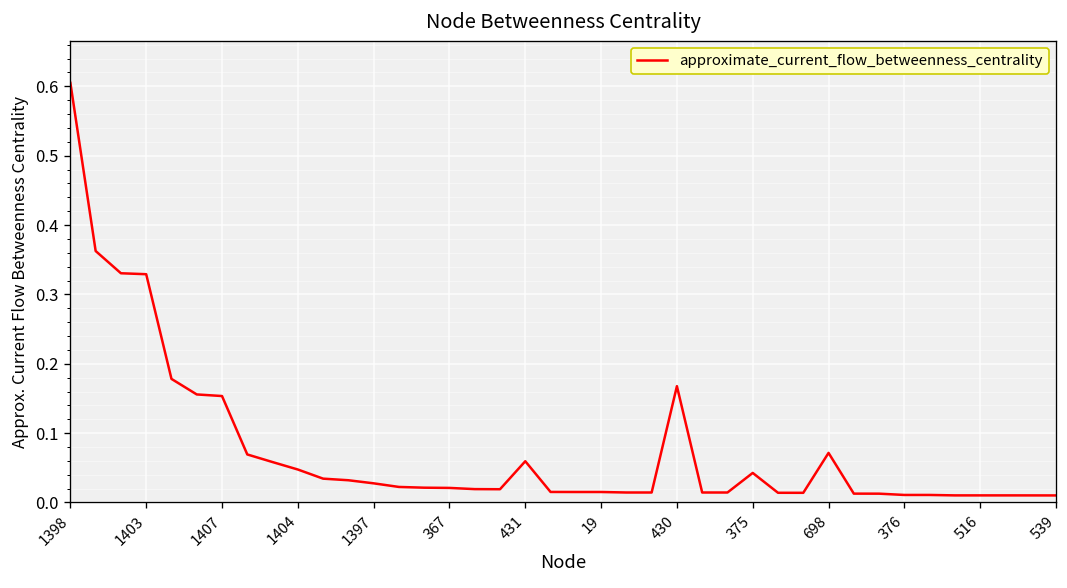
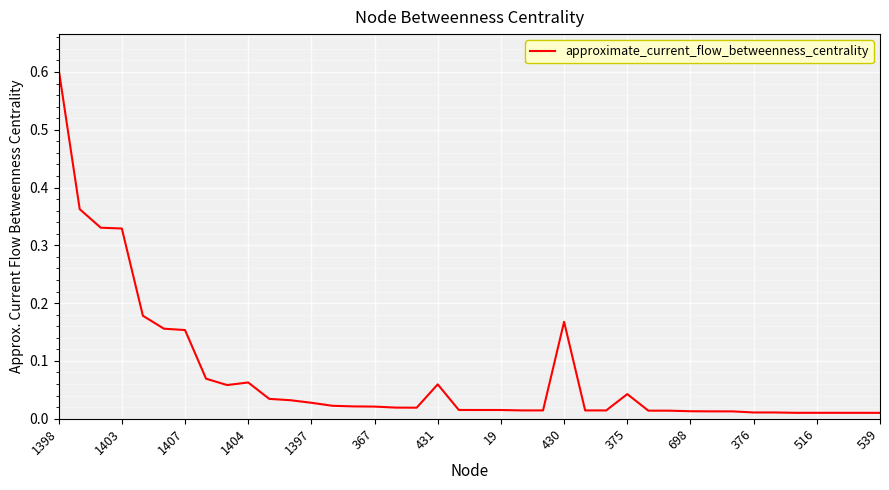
  {
    "1398": 0.61,
    "1403": 0.33,
    "1407": 0.15,
-   "1404": 0.05,
+   "1404": 0.06,
    "1397": 0.03,
    "367": 0.02,
    "431": 0.06,
    "19": 0.02,
    "430": 0.17,
    "375": 0.04,
-   "698": 0.07,
+   "698": 0.01,
    "376": 0.01,
    "516": 0.01,
    "539": 0.01
  }
